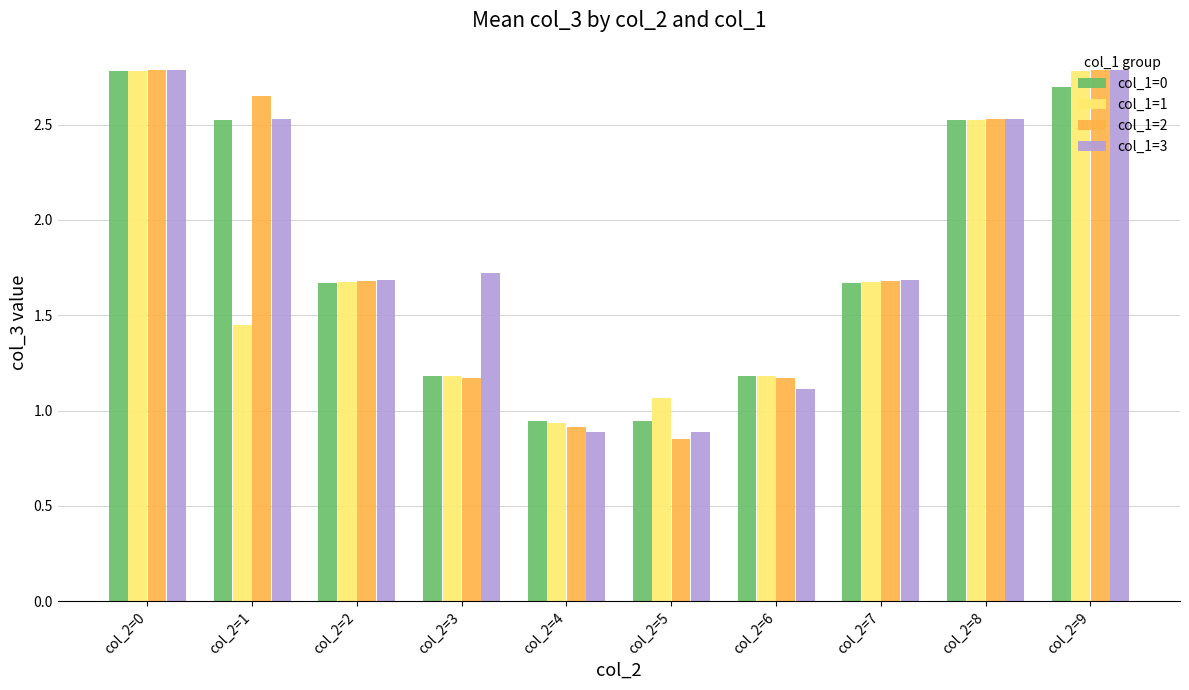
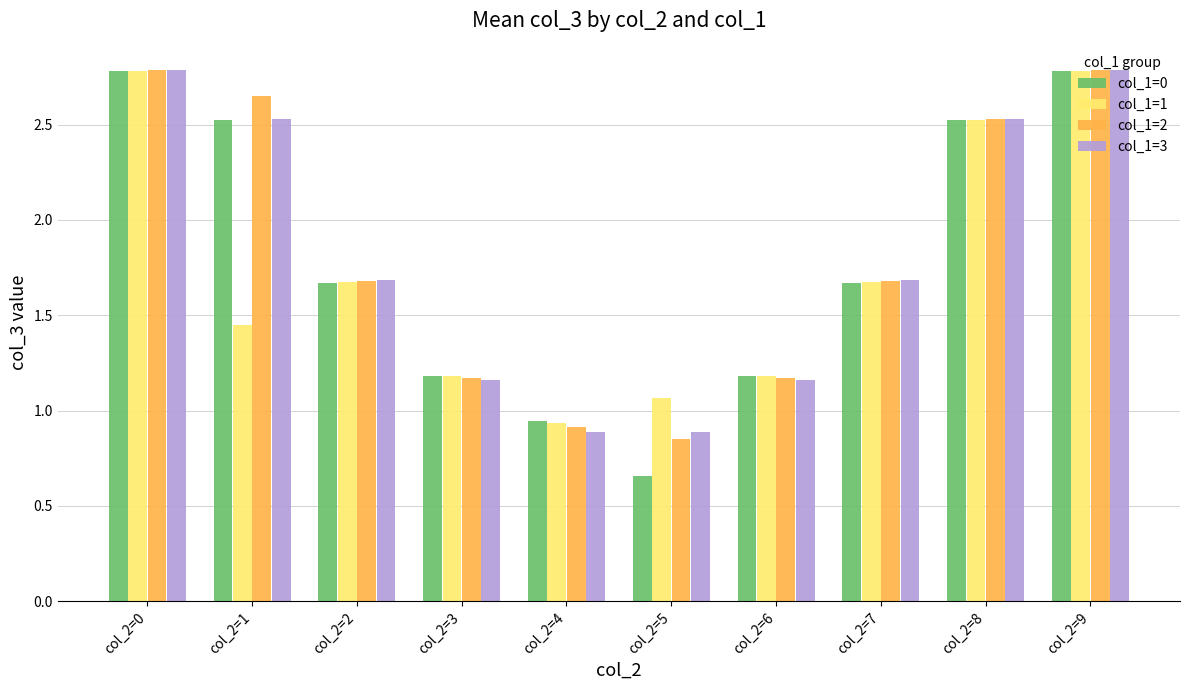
  {
    "col_1=0": {
      "col_2=0": 2.78,
      "col_2=1": 2.52,
      "col_2=2": 1.67,
      "col_2=3": 1.18,
      "col_2=4": 0.95,
-     "col_2=5": 0.95,
+     "col_2=5": 0.66,
      "col_2=6": 1.18,
      "col_2=7": 1.67,
      "col_2=8": 2.52,
-     "col_2=9": 2.70
+     "col_2=9": 2.78
    },
    "col_1=1": {
      "col_2=0": 2.78,
      "col_2=1": 1.45,
      "col_2=2": 1.67,
      "col_2=3": 1.18,
      "col_2=4": 0.94,
      "col_2=5": 1.06,
      "col_2=6": 1.18,
      "col_2=7": 1.67,
      "col_2=8": 2.52,
      "col_2=9": 2.78
    },
    "col_1=2": {
      "col_2=0": 2.78,
      "col_2=1": 2.65,
      "col_2=2": 1.68,
      "col_2=3": 1.17,
      "col_2=4": 0.92,
      "col_2=5": 0.85,
      "col_2=6": 1.17,
      "col_2=7": 1.68,
      "col_2=8": 2.53,
      "col_2=9": 2.78
    },
    "col_1=3": {
      "col_2=0": 2.79,
      "col_2=1": 2.53,
      "col_2=2": 1.68,
-     "col_2=3": 1.72,
+     "col_2=3": 1.16,
      "col_2=4": 0.89,
      "col_2=5": 0.89,
-     "col_2=6": 1.11,
+     "col_2=6": 1.16,
      "col_2=7": 1.68,
      "col_2=8": 2.53,
      "col_2=9": 2.79
    }
  }
